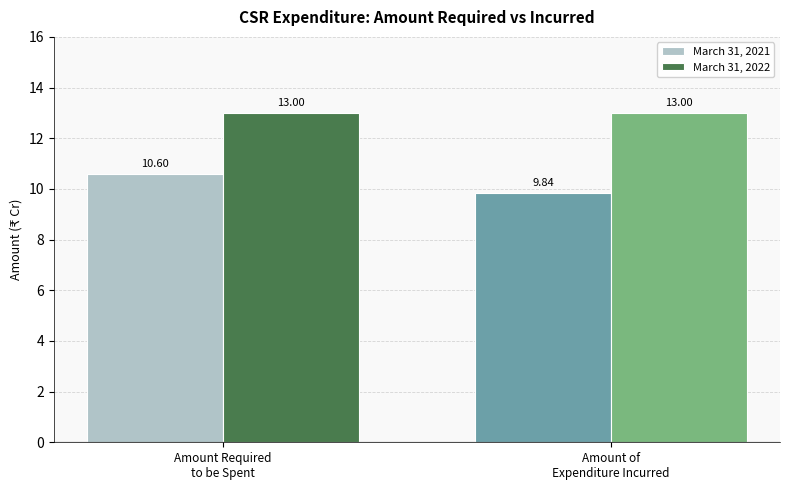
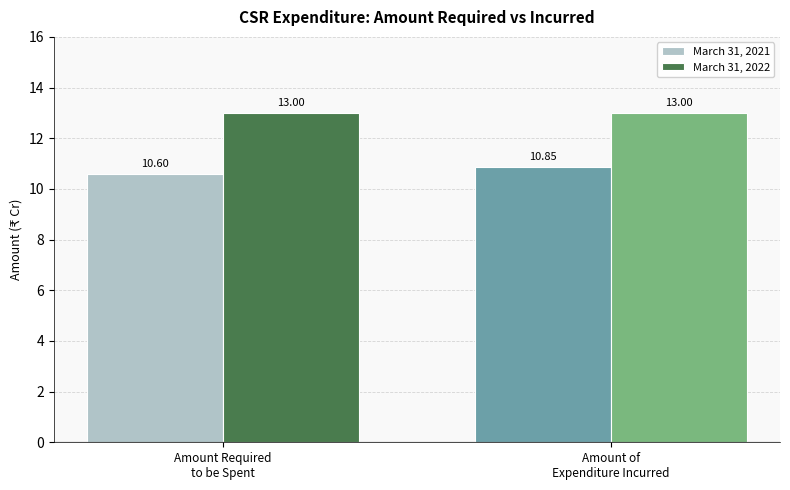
  {
    "March 31, 2021": {
      "Amount Required to be Spent": 10.60,
-     "Amount of Expenditure Incurred": 9.84
+     "Amount of Expenditure Incurred": 10.85
    },
    "March 31, 2022": {
      "Amount Required to be Spent": 13.00,
      "Amount of Expenditure Incurred": 13.00
    }
  }
